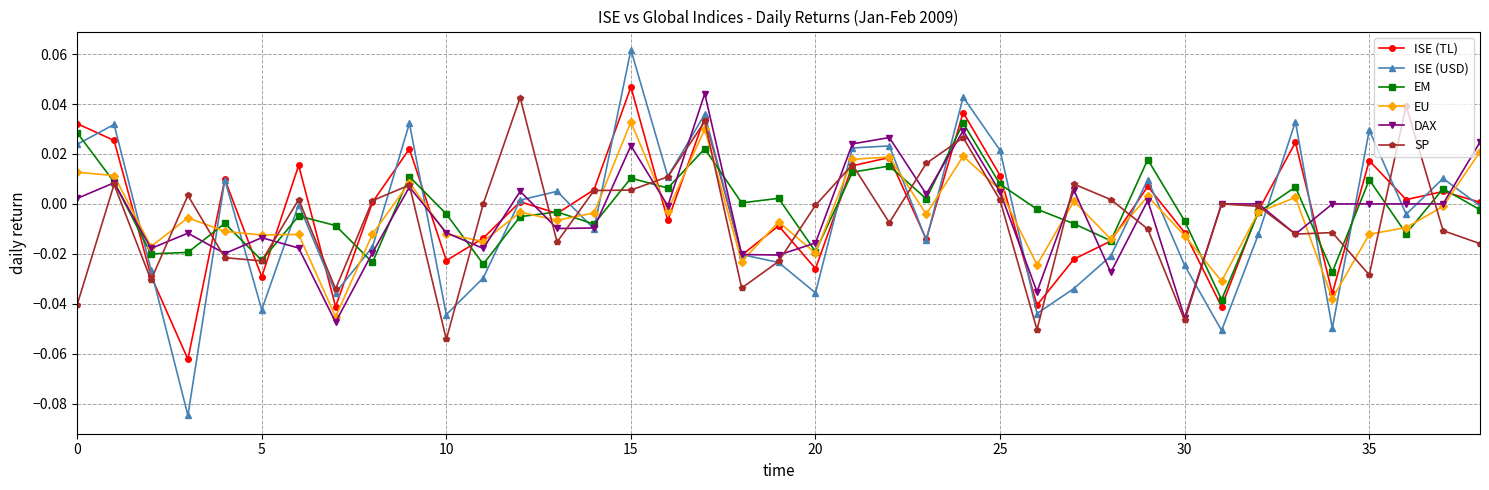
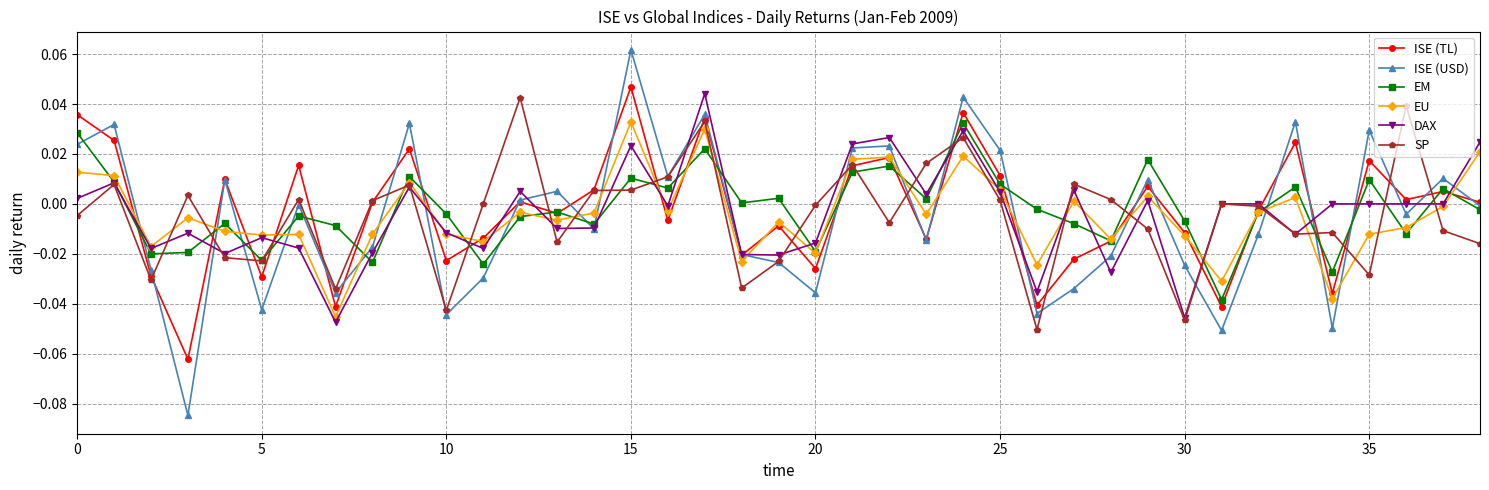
  {
    "ISE (TL)": {
-     "0": 0.032,
+     "0": 0.036,
      "5": -0.029,
      "10": -0.023,
      "15": 0.047,
      "20": -0.026,
      "25": 0.011,
      "30": -0.011,
      "35": 0.017
    },
    "ISE (USD)": {
      "0": 0.024,
      "5": -0.042,
      "10": -0.044,
      "15": 0.062,
      "20": -0.036,
      "25": 0.021,
      "30": -0.025,
      "35": 0.030
    },
    "EM": {
      "0": 0.029,
      "10": -0.004,
      "15": 0.010,
      "25": 0.008,
      "30": -0.007,
      "35": 0.010
    },
    "EU": {
      "0": 0.013,
      "5": -0.012,
      "15": 0.033,
      "30": -0.013,
      "35": -0.012
    },
    "DAX": {
      "0": 0.002,
      "5": -0.014,
      "15": 0.023,
      "20": -0.016,
      "35": 0.000
    },
    "SP": {
-     "0": -0.040,
-     "10": -0.054,
+     "0": -0.005,
+     "10": -0.043,
      "15": 0.006,
      "20": -0.001,
      "25": 0.001,
      "35": -0.028
    }
  }
